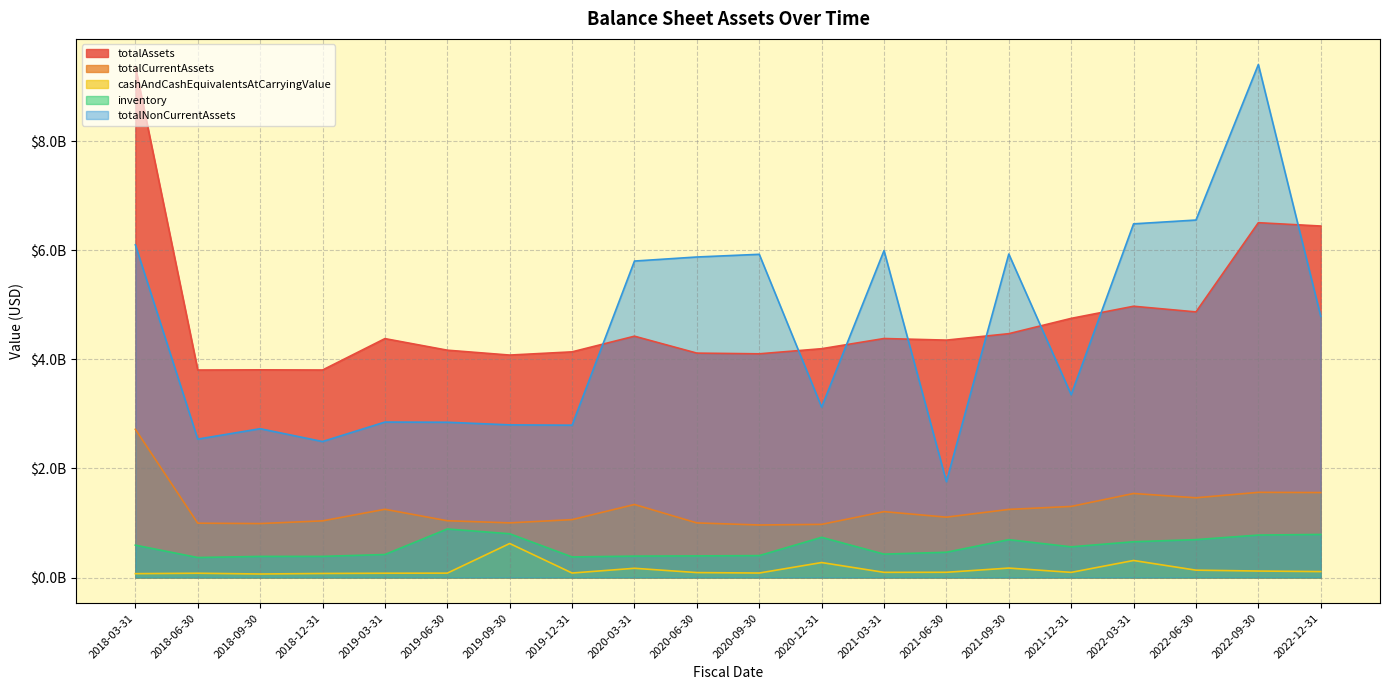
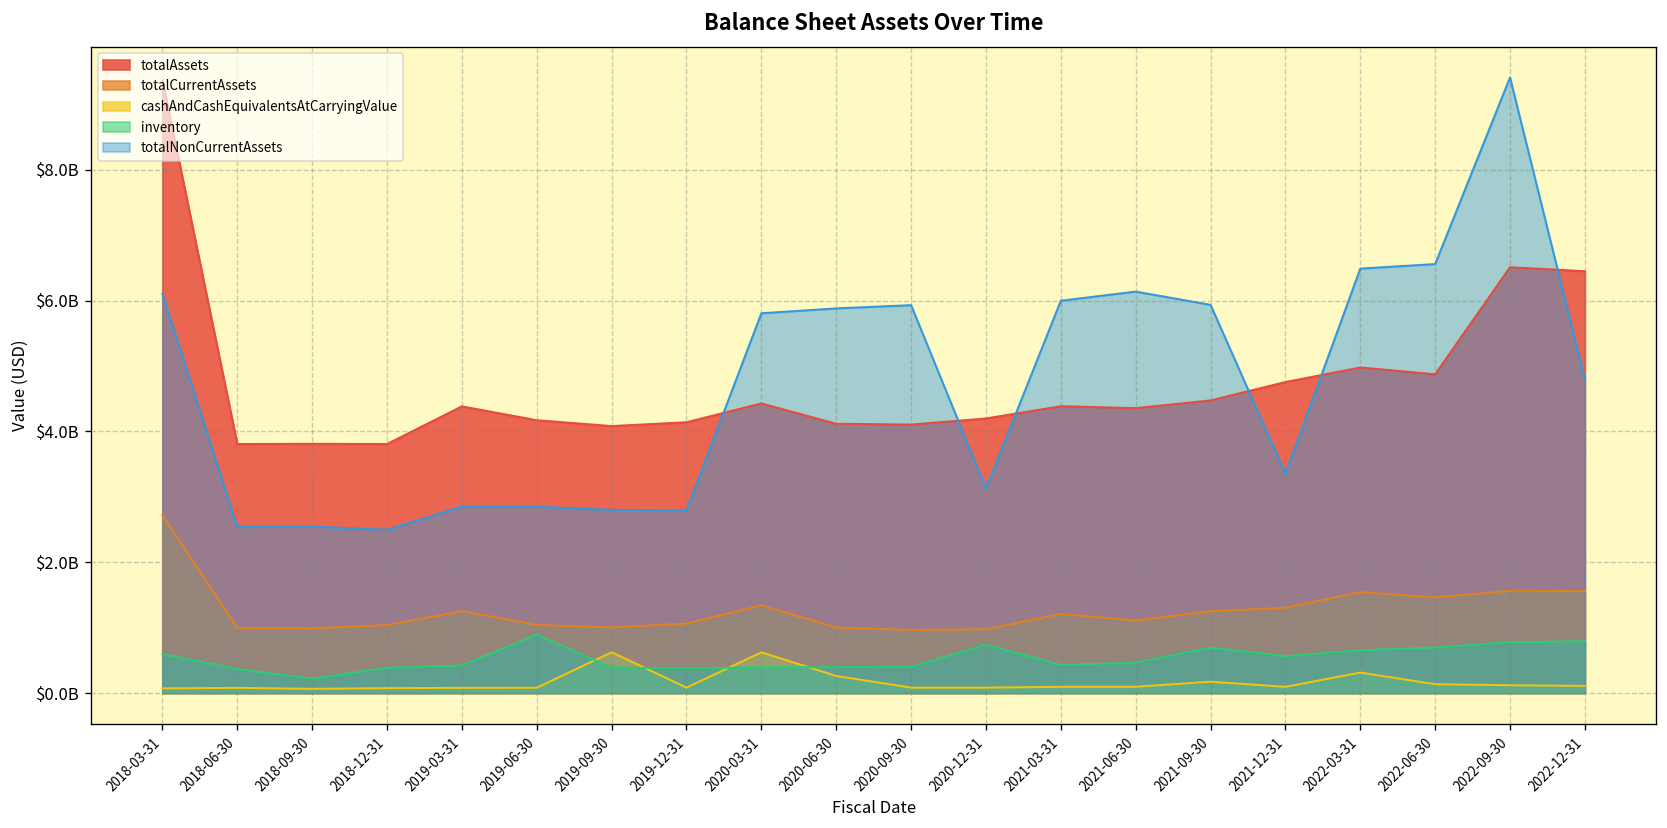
  {
    "cashAndCashEquivalentsAtCarryingValue": {
      "2018-03-31": "$100000000",
      "2018-06-30": "$100000000",
      "2018-09-30": "$100000000",
      "2018-12-31": "$100000000",
      "2019-03-31": "$100000000",
      "2019-06-30": "$100000000",
      "2019-09-30": "$600000000",
      "2019-12-31": "$100000000",
-     "2020-03-31": "$200000000",
-     "2020-06-30": "$100000000",
+     "2020-03-31": "$600000000",
+     "2020-06-30": "$300000000",
      "2020-09-30": "$100000000",
-     "2020-12-31": "$300000000",
+     "2020-12-31": "$100000000",
      "2021-03-31": "$100000000",
      "2021-06-30": "$100000000",
      "2021-09-30": "$200000000",
      "2021-12-31": "$100000000",
      "2022-03-31": "$300000000",
      "2022-06-30": "$100000000",
      "2022-09-30": "$100000000",
      "2022-12-31": "$100000000"
    },
    "inventory": {
      "2018-03-31": "$600000000",
      "2018-06-30": "$400000000",
-     "2018-09-30": "$400000000",
+     "2018-09-30": "$200000000",
      "2018-12-31": "$400000000",
      "2019-03-31": "$400000000",
      "2019-06-30": "$900000000",
-     "2019-09-30": "$800000000",
+     "2019-09-30": "$400000000",
      "2019-12-31": "$400000000",
      "2020-03-31": "$400000000",
      "2020-06-30": "$400000000",
      "2020-09-30": "$400000000",
      "2020-12-31": "$700000000",
      "2021-03-31": "$400000000",
      "2021-06-30": "$500000000",
      "2021-09-30": "$700000000",
      "2021-12-31": "$600000000",
      "2022-03-31": "$700000000",
      "2022-06-30": "$700000000",
      "2022-09-30": "$800000000",
      "2022-12-31": "$800000000"
    },
    "totalNonCurrentAssets": {
      "2018-03-31": "$6100000000",
      "2018-06-30": "$2500000000",
-     "2018-09-30": "$2700000000",
+     "2018-09-30": "$2500000000",
      "2018-12-31": "$2500000000",
      "2019-03-31": "$2900000000",
      "2019-06-30": "$2800000000",
      "2019-09-30": "$2800000000",
      "2019-12-31": "$2800000000",
      "2020-03-31": "$5800000000",
      "2020-06-30": "$5900000000",
      "2020-09-30": "$5900000000",
      "2020-12-31": "$3100000000",
      "2021-03-31": "$6000000000",
-     "2021-06-30": "$1800000000",
+     "2021-06-30": "$6100000000",
      "2021-09-30": "$5900000000",
      "2021-12-31": "$3400000000",
      "2022-03-31": "$6500000000",
      "2022-06-30": "$6600000000",
      "2022-09-30": "$9400000000",
      "2022-12-31": "$4800000000"
    }
  }
